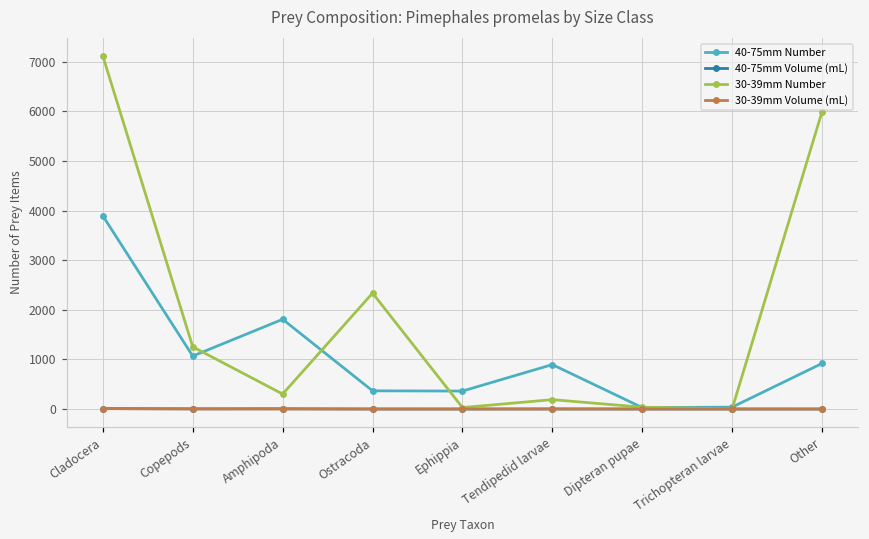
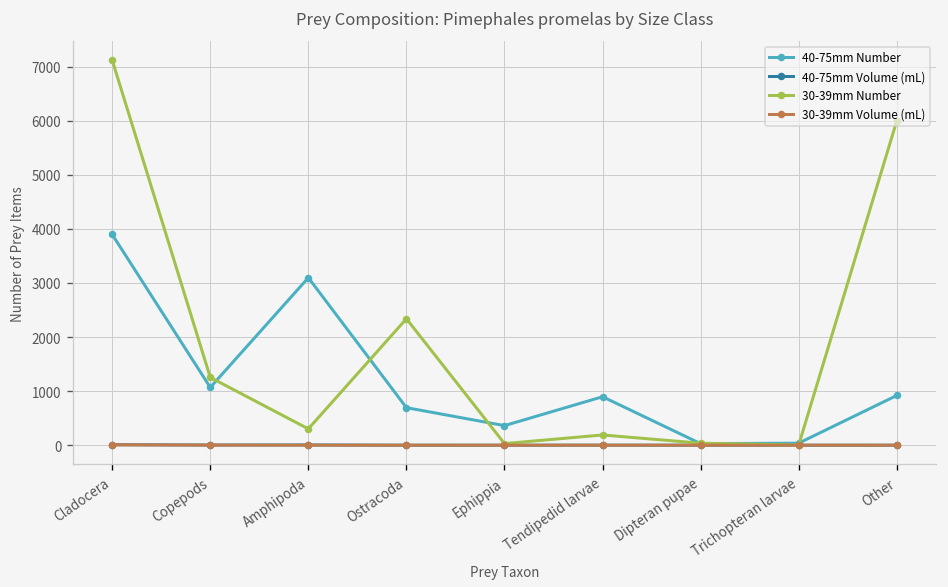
  {
    "40-75mm Number": {
      "Cladocera": 3900,
      "Copepods": 1100,
-     "Amphipoda": 1800,
-     "Ostracoda": 400,
+     "Amphipoda": 3100,
+     "Ostracoda": 700,
      "Ephippia": 400,
      "Tendipedid larvae": 900,
      "Other": 900
    },
    "30-39mm Number": {
      "Cladocera": 7100,
      "Copepods": 1300,
      "Amphipoda": 300,
      "Ostracoda": 2300,
      "Tendipedid larvae": 200
    }
  }
